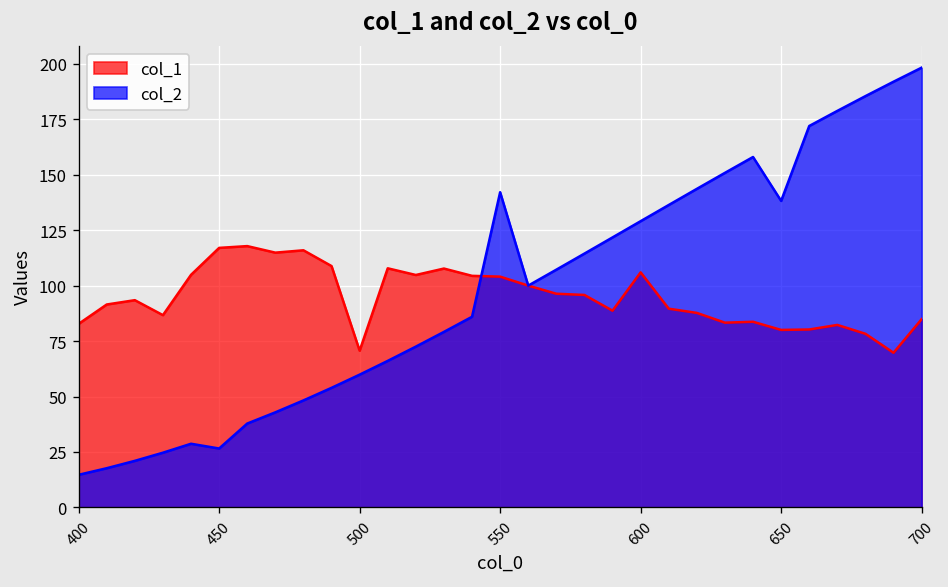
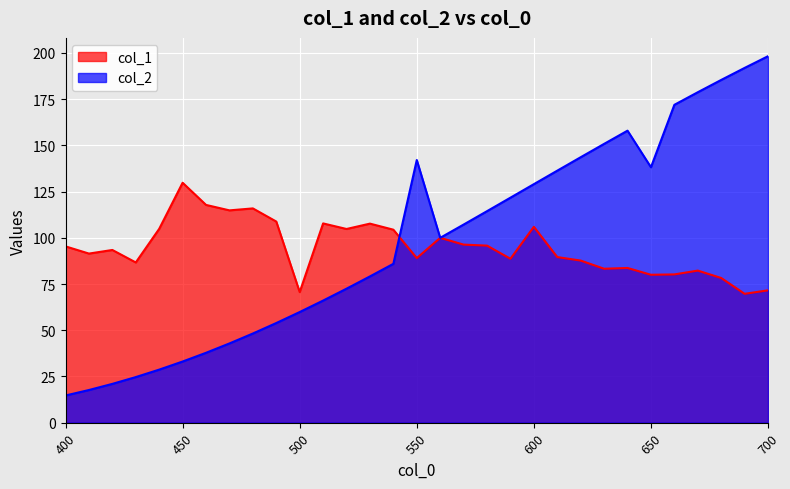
  {
    "col_1": {
-     "400": 83,
-     "450": 117,
+     "400": 95,
+     "450": 130,
      "500": 71,
-     "550": 104,
+     "550": 89,
      "600": 106,
      "650": 80,
-     "700": 85
+     "700": 72
    },
    "col_2": {
      "400": 15,
-     "450": 27,
+     "450": 33,
      "500": 60,
      "550": 142,
      "600": 129,
      "650": 138,
      "700": 198
    }
  }
